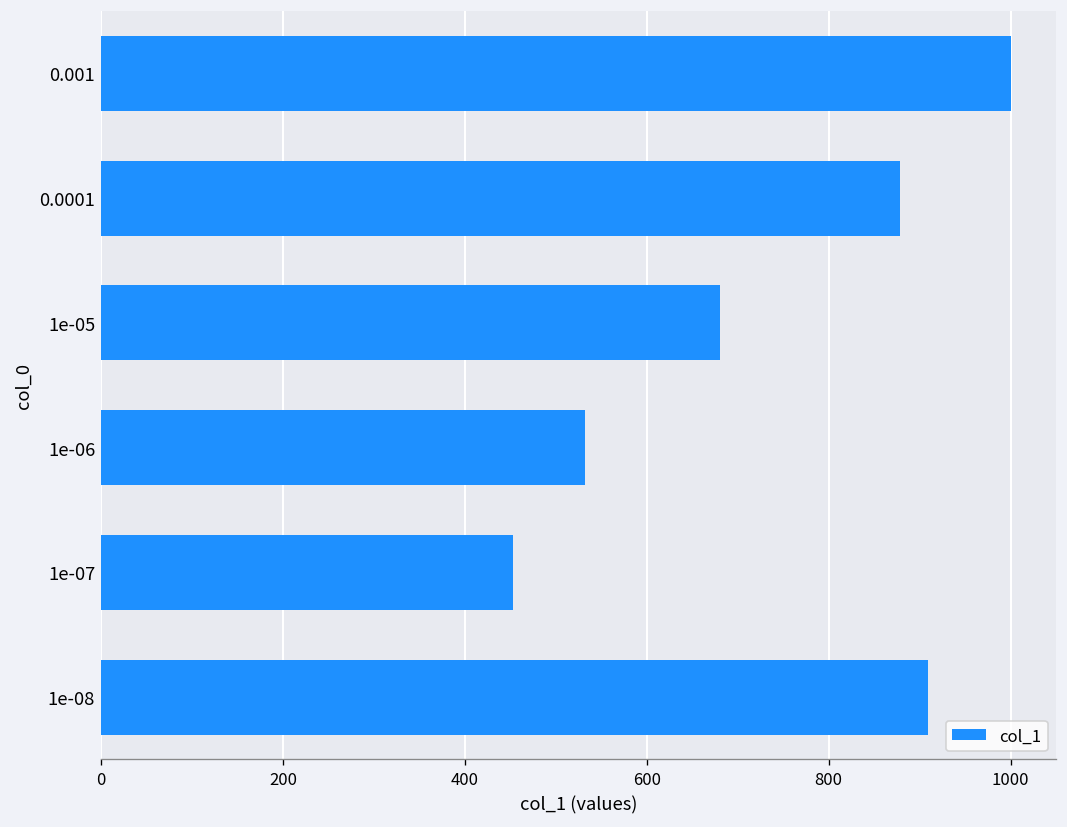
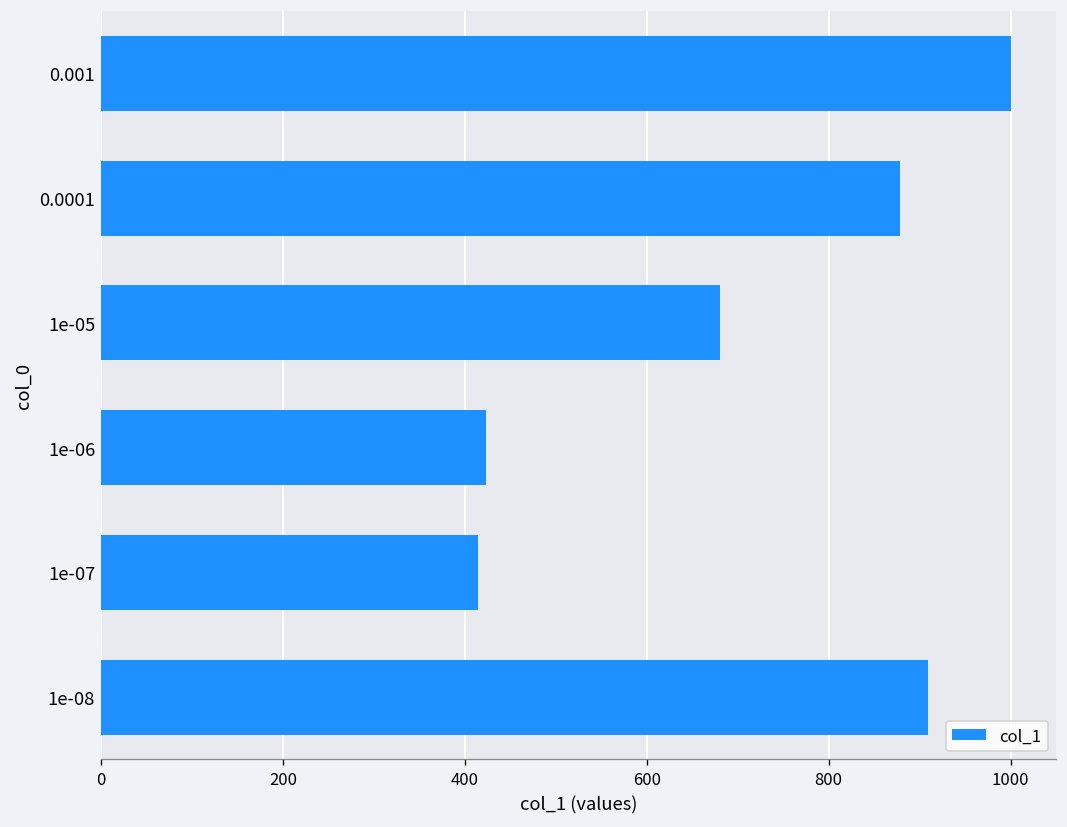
  {
    "0.001": 1000,
    "0.0001": 880,
    "1e-05": 680,
-   "1e-06": 530,
-   "1e-07": 450,
+   "1e-06": 420,
+   "1e-07": 420,
    "1e-08": 910
  }
